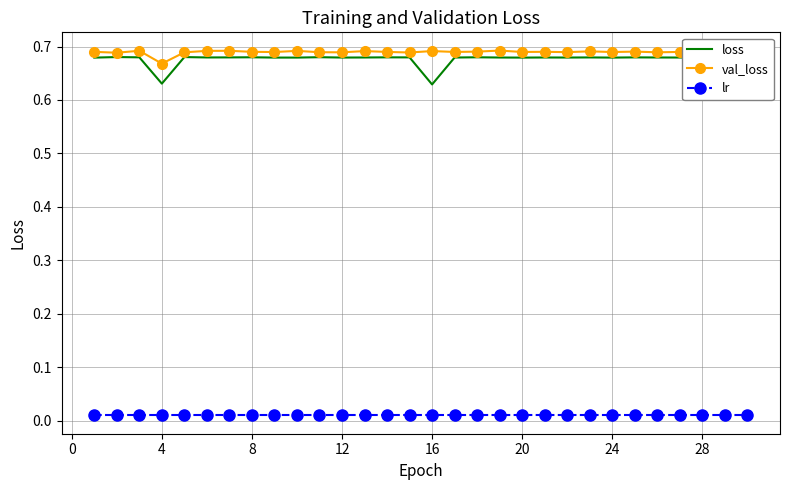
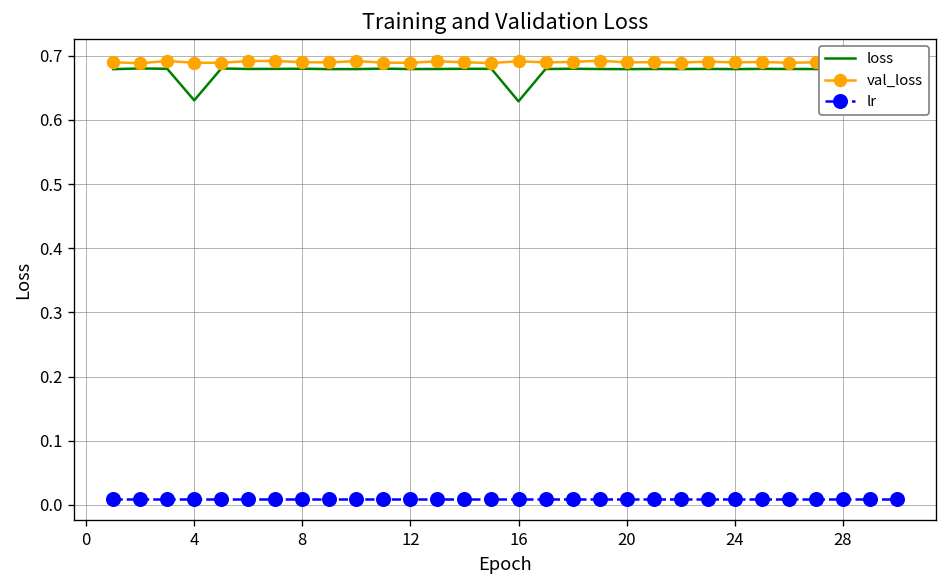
  {
    "loss": {
      "4": 0.63,
      "8": 0.68,
      "12": 0.68,
      "16": 0.63,
      "20": 0.68,
      "24": 0.68
    },
    "val_loss": {
-     "4": 0.67,
+     "4": 0.69,
      "8": 0.69,
      "12": 0.69,
      "16": 0.69,
      "20": 0.69,
      "24": 0.69
    },
    "lr": {
      "4": 0.01,
      "8": 0.01,
      "12": 0.01,
      "16": 0.01,
      "20": 0.01,
      "24": 0.01,
      "28": 0.01
    }
  }
